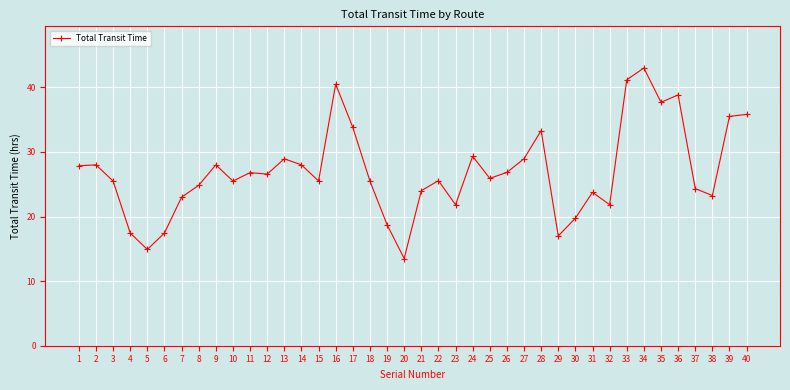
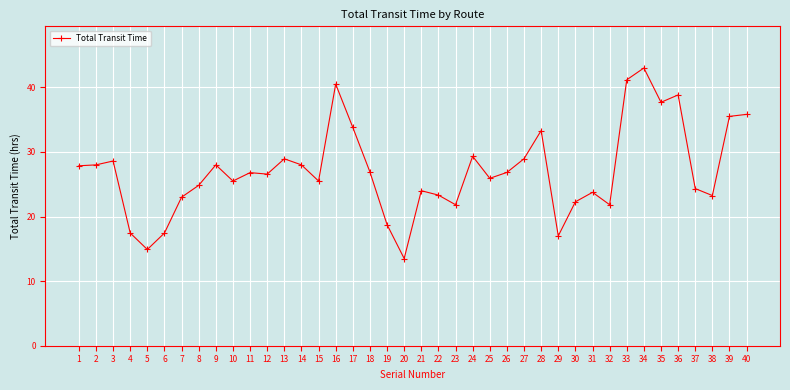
  {
    "1": 28,
    "2": 28,
-   "3": 26,
+   "3": 29,
    "4": 17,
    "5": 15,
    "6": 17,
    "7": 23,
    "8": 25,
    "9": 28,
    "10": 26,
    "11": 27,
    "12": 27,
    "13": 29,
    "14": 28,
    "15": 26,
    "16": 41,
    "17": 34,
-   "18": 26,
+   "18": 27,
    "19": 19,
    "20": 14,
    "21": 24,
-   "22": 26,
+   "22": 23,
    "23": 22,
    "24": 29,
    "25": 26,
    "26": 27,
    "27": 29,
    "28": 33,
    "29": 17,
-   "30": 20,
+   "30": 22,
    "31": 24,
    "32": 22,
    "33": 41,
    "34": 43,
    "35": 38,
    "36": 39,
    "37": 24,
    "38": 23,
    "39": 36,
    "40": 36
  }
